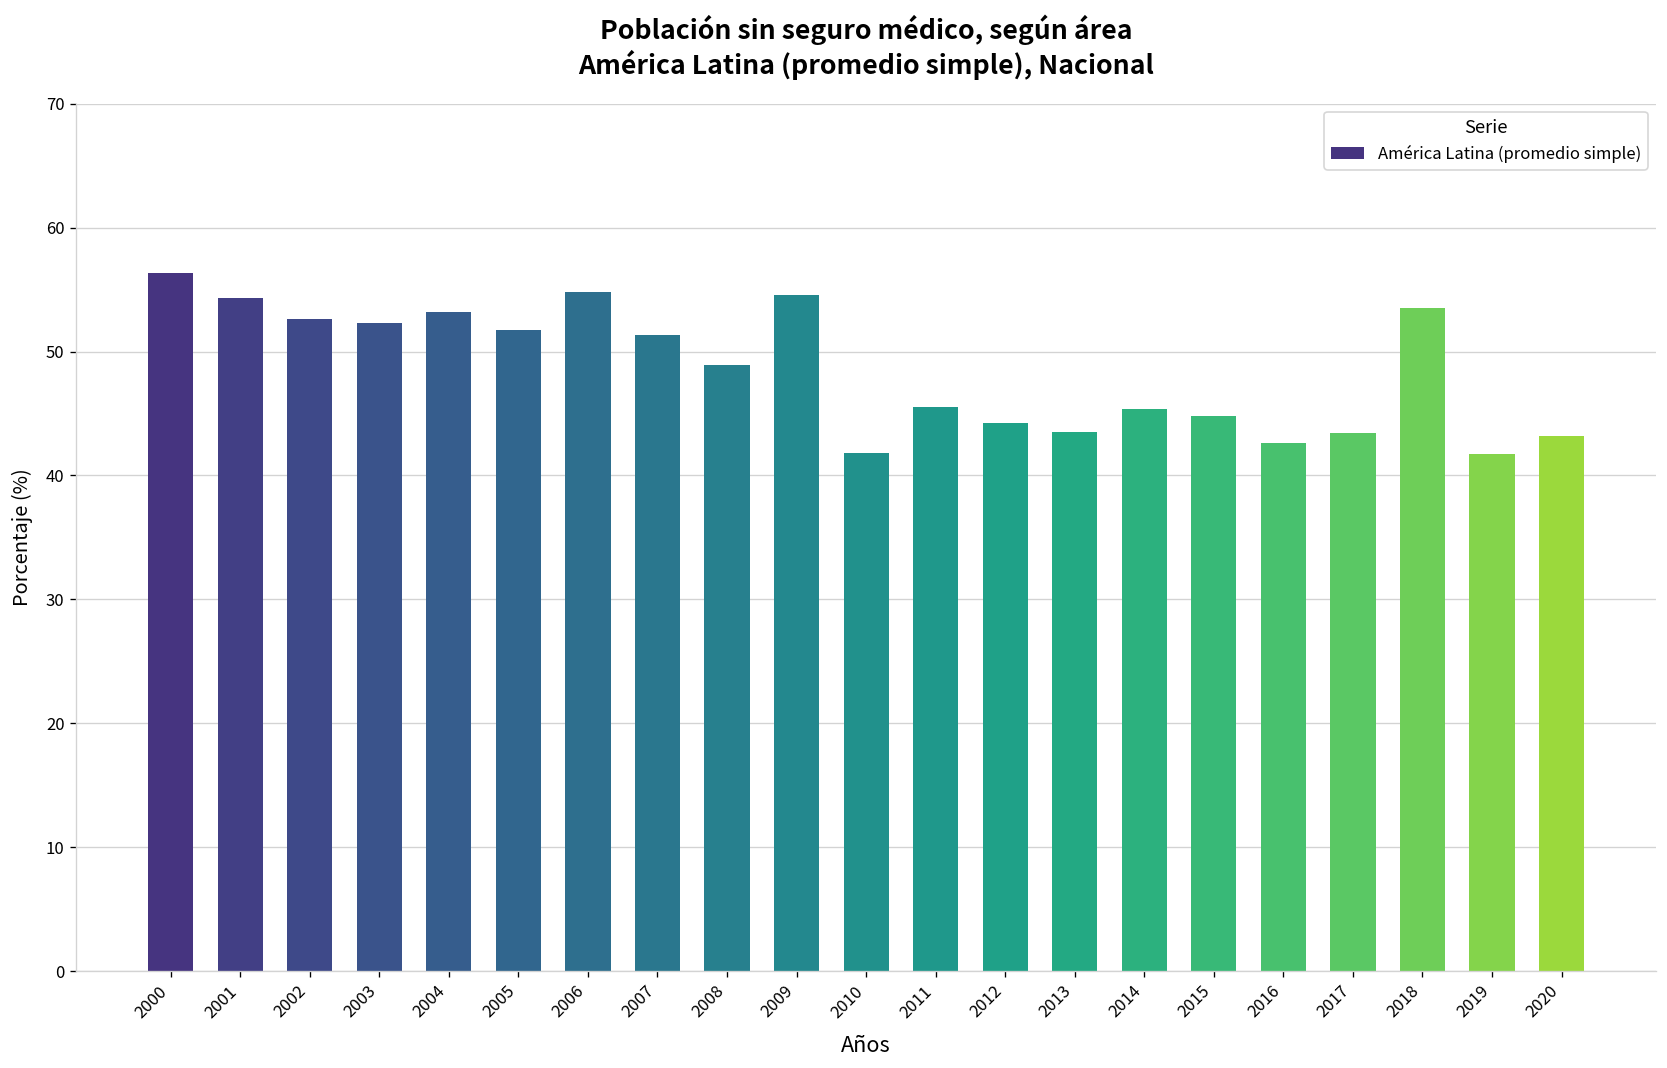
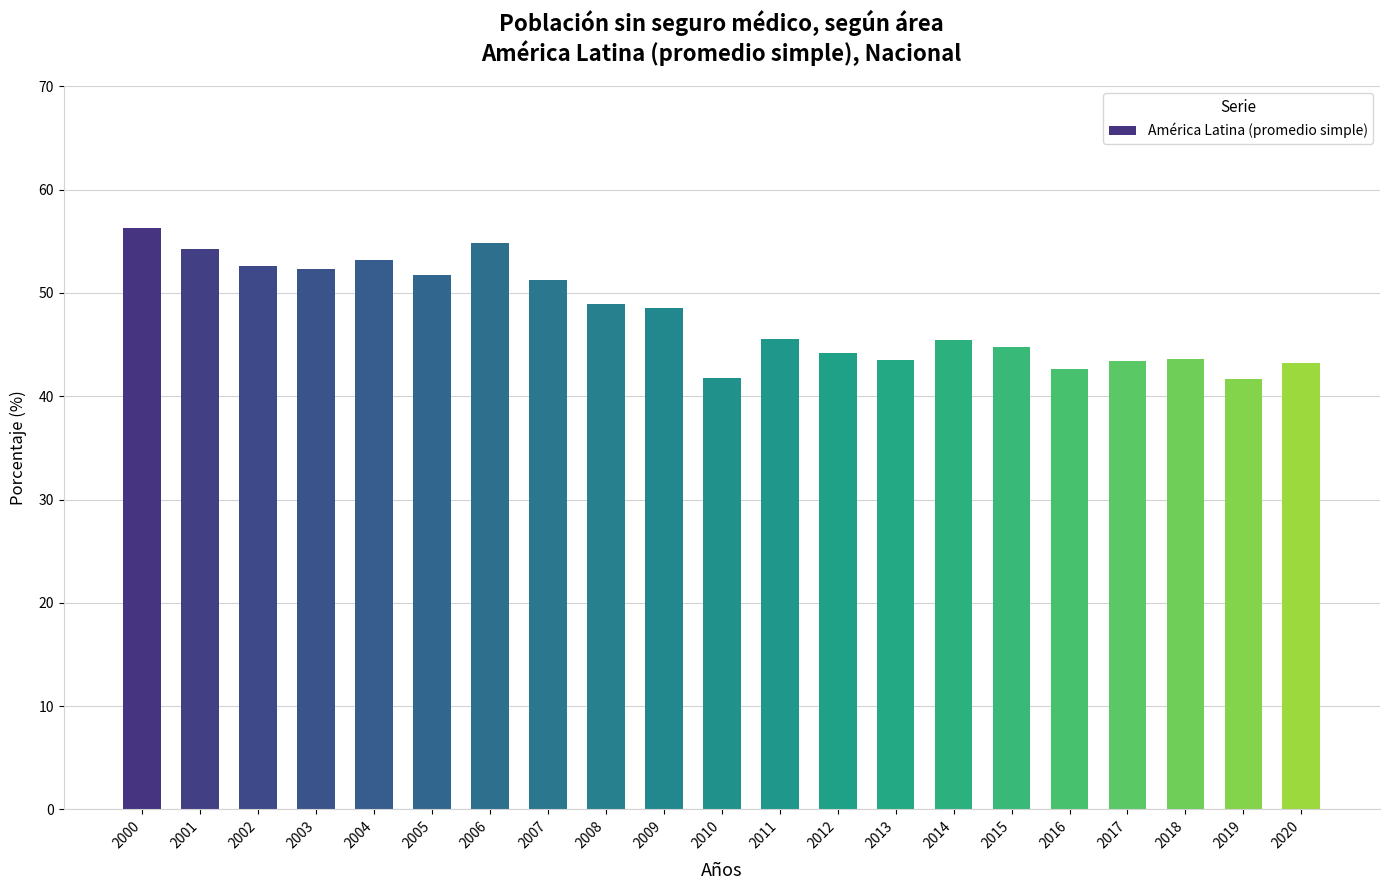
  {
    "2000": 56.3,
    "2001": 54.3,
    "2002": 52.6,
    "2003": 52.3,
    "2004": 53.2,
    "2005": 51.7,
    "2006": 54.8,
    "2007": 51.3,
    "2008": 48.9,
-   "2009": 54.6,
+   "2009": 48.5,
    "2010": 41.8,
    "2011": 45.5,
    "2012": 44.2,
    "2013": 43.5,
    "2014": 45.4,
    "2015": 44.8,
    "2016": 42.6,
    "2017": 43.4,
-   "2018": 53.5,
+   "2018": 43.6,
    "2019": 41.7,
    "2020": 43.2
  }
